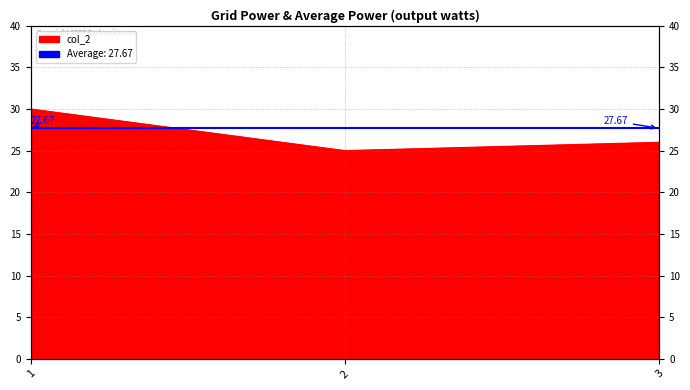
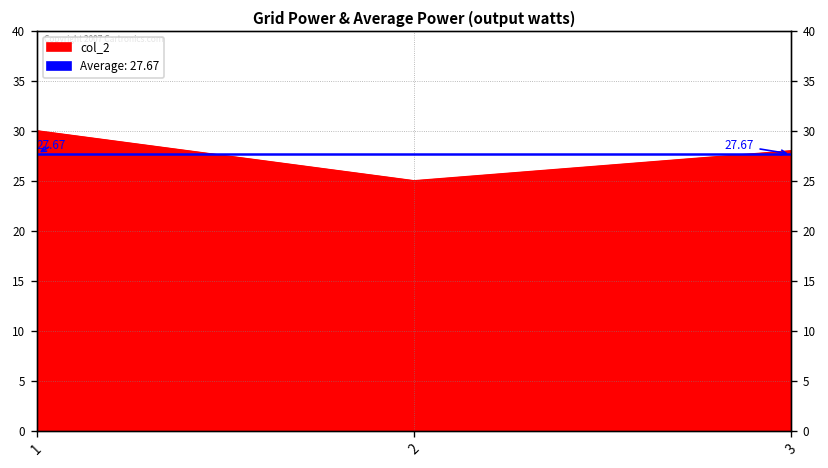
  {
    "2": 25,
-   "3": 26
+   "3": 28
  }
